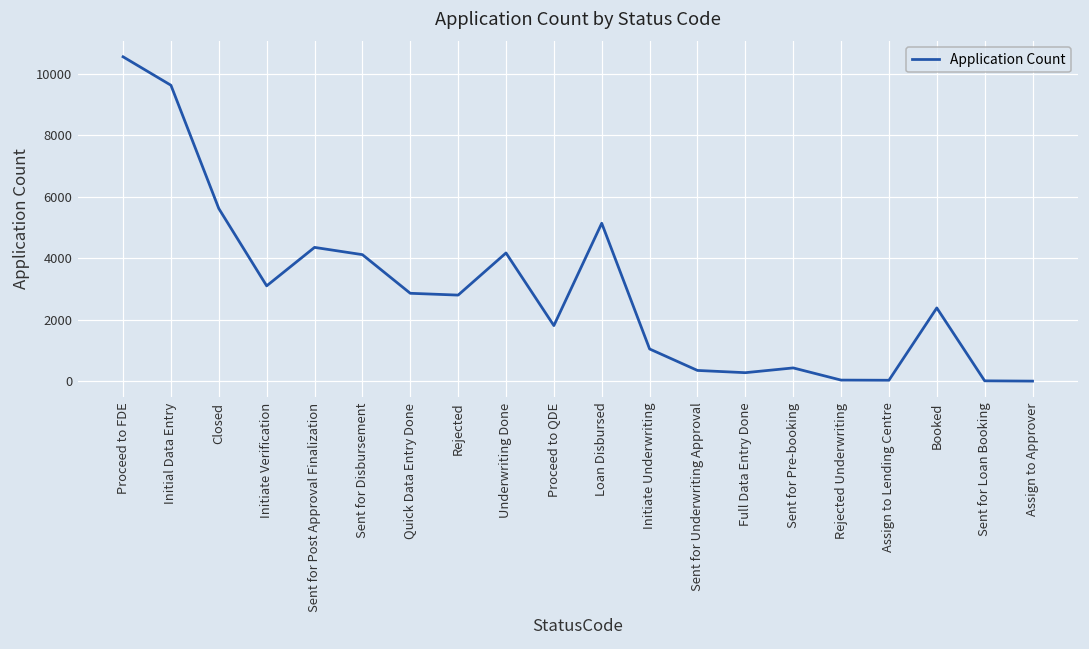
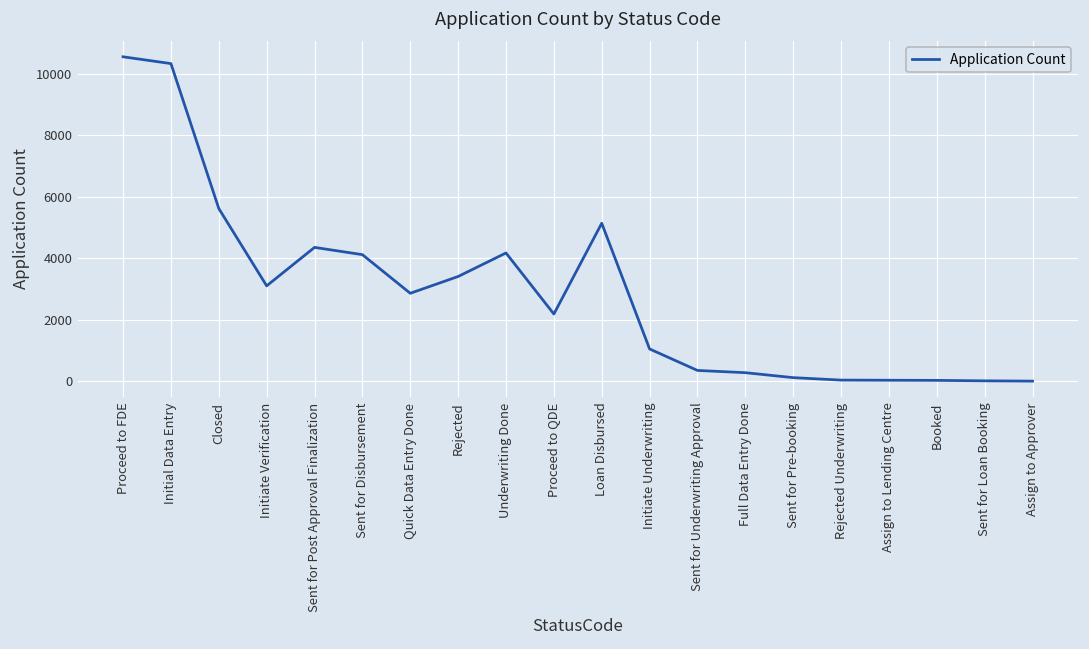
  {
    "Proceed to FDE": 10600,
-   "Initial Data Entry": 9600,
+   "Initial Data Entry": 10300,
    "Closed": 5600,
    "Initiate Verification": 3100,
    "Sent for Post Approval Finalization": 4400,
    "Sent for Disbursement": 4100,
    "Quick Data Entry Done": 2900,
-   "Rejected": 2800,
+   "Rejected": 3400,
    "Underwriting Done": 4200,
-   "Proceed to QDE": 1800,
+   "Proceed to QDE": 2200,
    "Loan Disbursed": 5100,
    "Initiate Underwriting": 1100,
    "Sent for Underwriting Approval": 400,
    "Full Data Entry Done": 300,
-   "Sent for Pre-booking": 400,
+   "Sent for Pre-booking": 100,
    "Rejected Underwriting": 0,
    "Assign to Lending Centre": 0,
-   "Booked": 2400,
+   "Booked": 0,
    "Sent for Loan Booking": 0,
    "Assign to Approver": 0
  }
